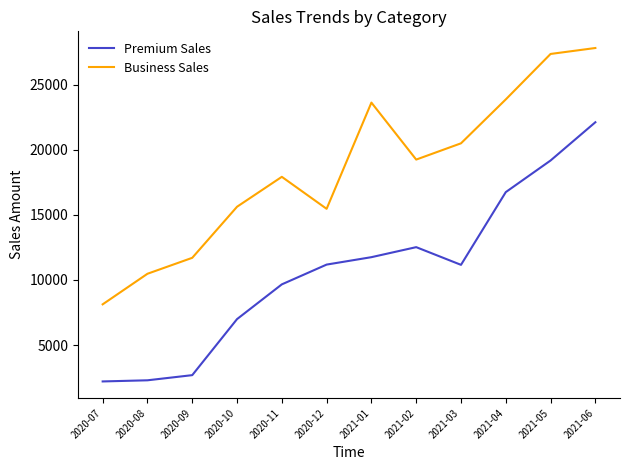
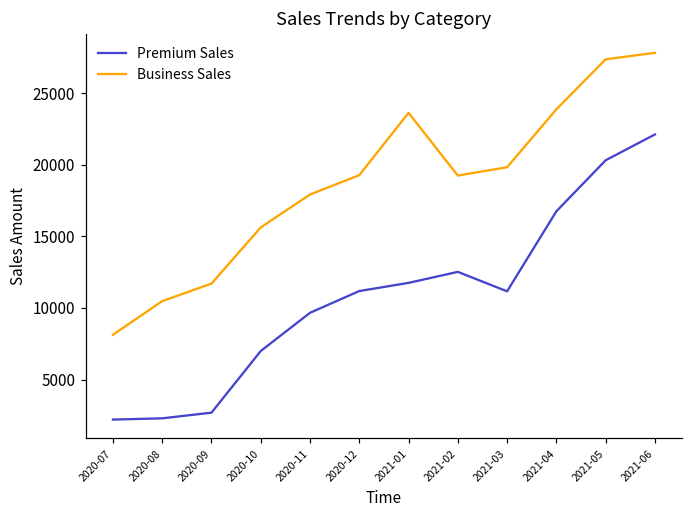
  {
    "Premium Sales": {
      "2020-07": 2200,
      "2020-08": 2300,
      "2020-09": 2700,
      "2020-10": 7000,
      "2020-11": 9700,
      "2020-12": 11200,
      "2021-01": 11800,
      "2021-02": 12500,
      "2021-03": 11200,
      "2021-04": 16800,
-     "2021-05": 19200,
+     "2021-05": 20300,
      "2021-06": 22100
    },
    "Business Sales": {
      "2020-07": 8100,
      "2020-08": 10500,
      "2020-09": 11700,
      "2020-10": 15600,
      "2020-11": 17900,
-     "2020-12": 15500,
+     "2020-12": 19300,
      "2021-01": 23600,
      "2021-02": 19300,
-     "2021-03": 20500,
+     "2021-03": 19800,
      "2021-04": 23900,
      "2021-05": 27400,
      "2021-06": 27800
    }
  }
